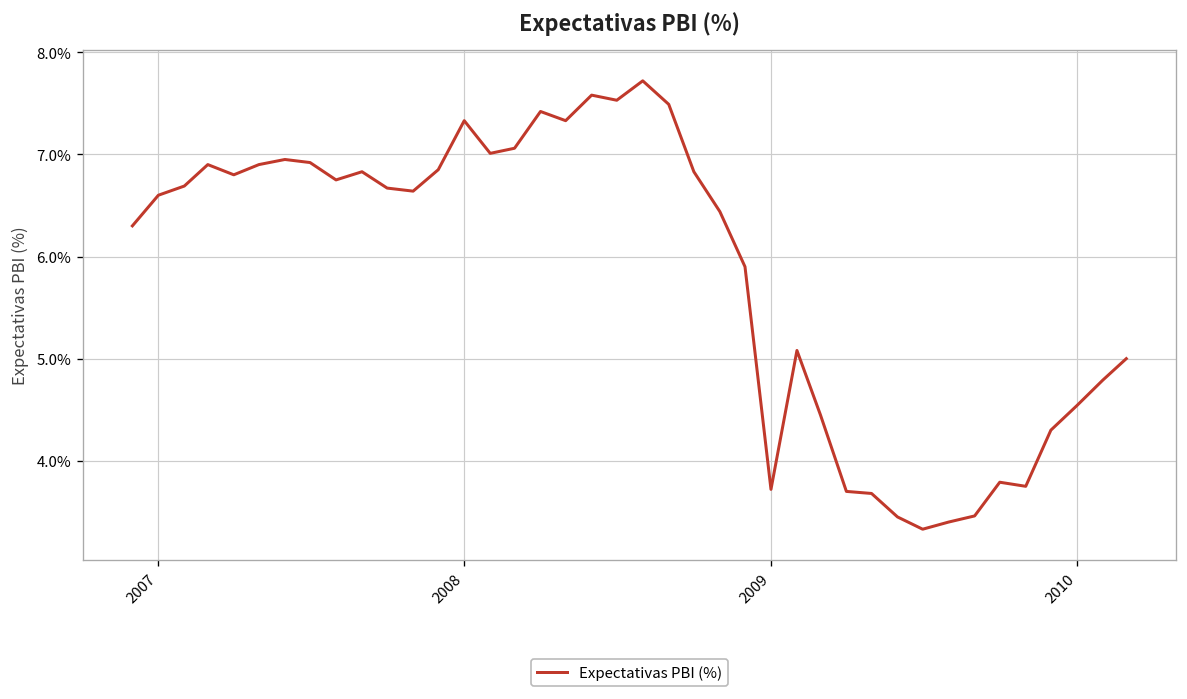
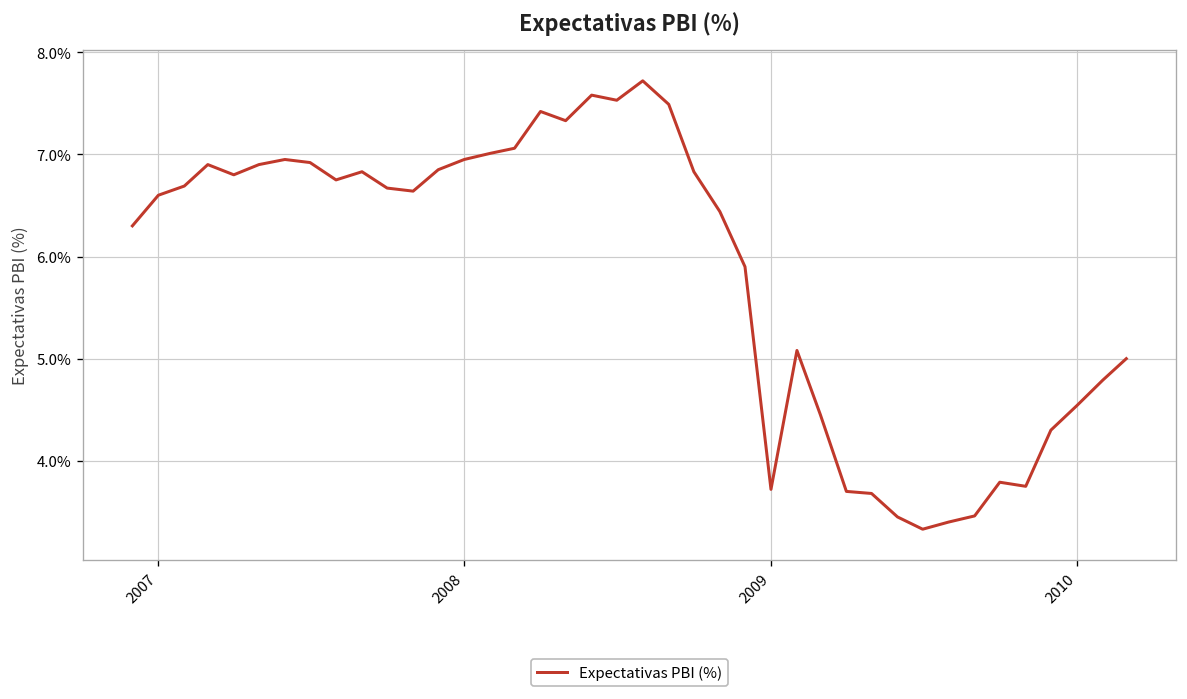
  {
    "2007": "6.6%",
-   "2008": "7.3%",
+   "2008": "7.0%",
    "2009": "3.7%",
    "2010": "4.5%"
  }
